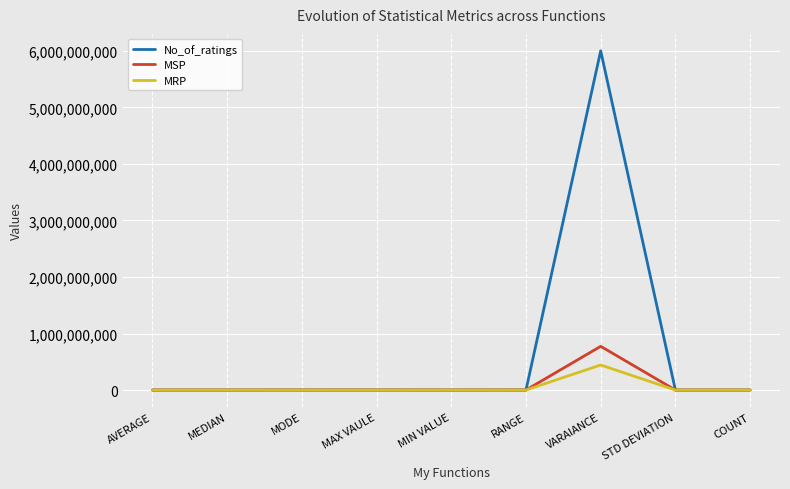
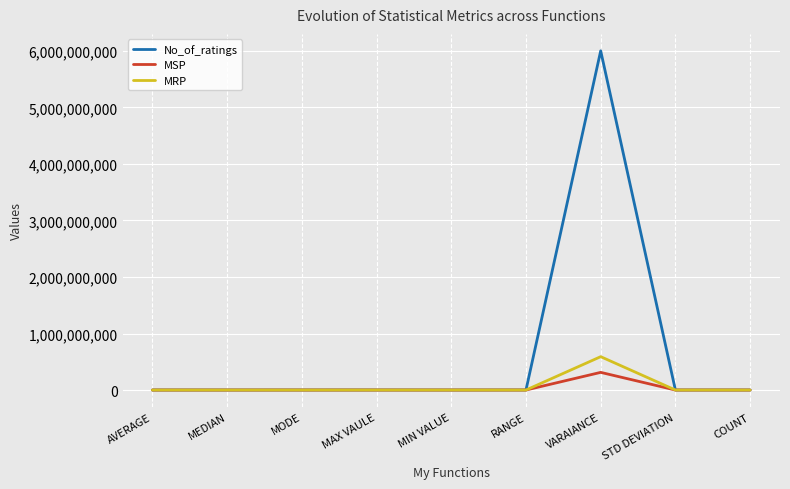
  {
    "No_of_ratings": {
      "VARAIANCE": "6,000,000,000"
    },
    "MSP": {
-     "VARAIANCE": "800,000,000"
+     "VARAIANCE": "300,000,000"
    },
    "MRP": {
-     "VARAIANCE": "400,000,000"
+     "VARAIANCE": "600,000,000"
    }
  }
